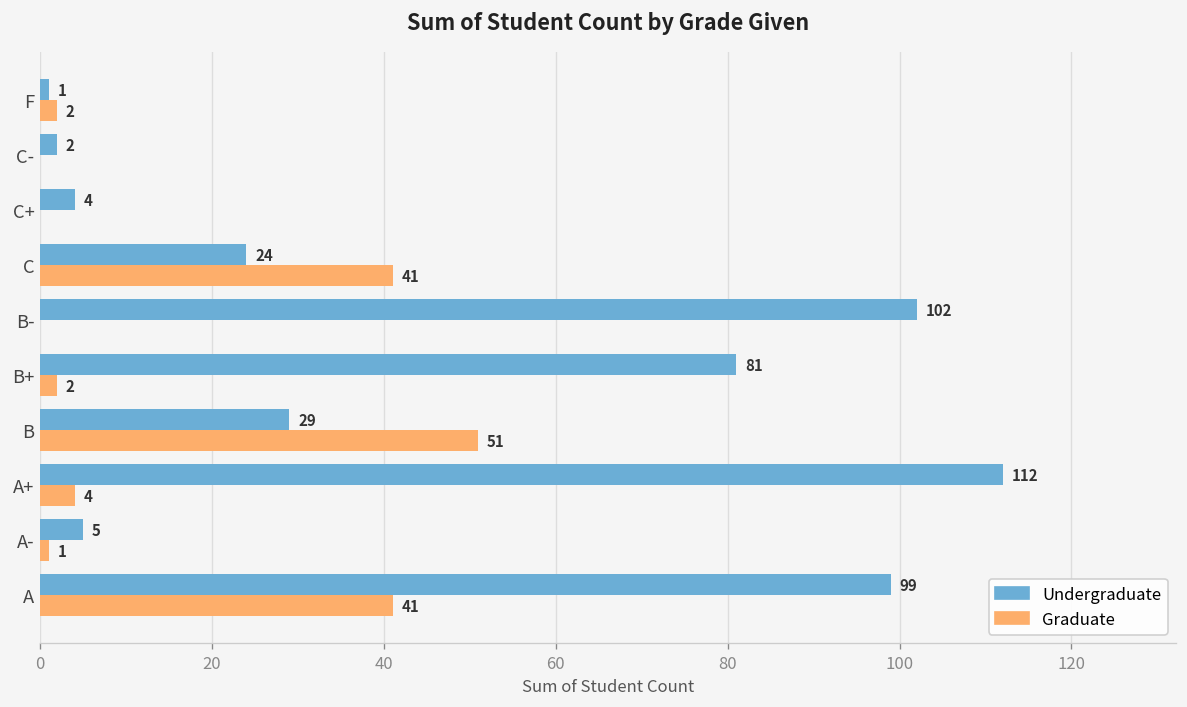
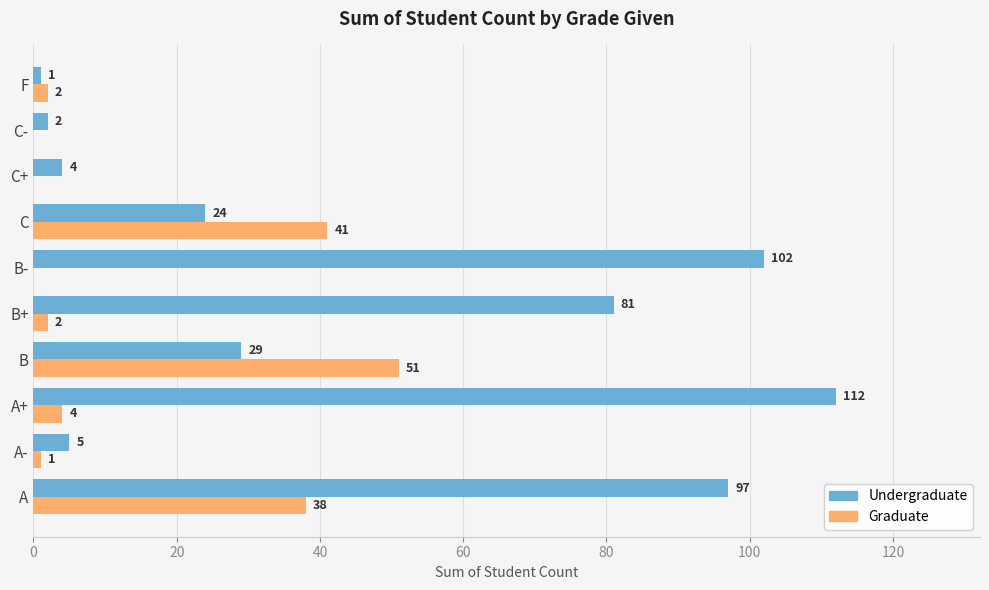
  {
    "Undergraduate": {
      "F": 1,
      "C-": 2,
      "C+": 4,
      "C": 24,
      "B-": 102,
      "B+": 81,
      "B": 29,
      "A+": 112,
      "A-": 5,
-     "A": 99
+     "A": 97
    },
    "Graduate": {
      "F": 2,
      "C": 41,
      "B+": 2,
      "B": 51,
      "A+": 4,
      "A-": 1,
-     "A": 41
+     "A": 38
    }
  }
